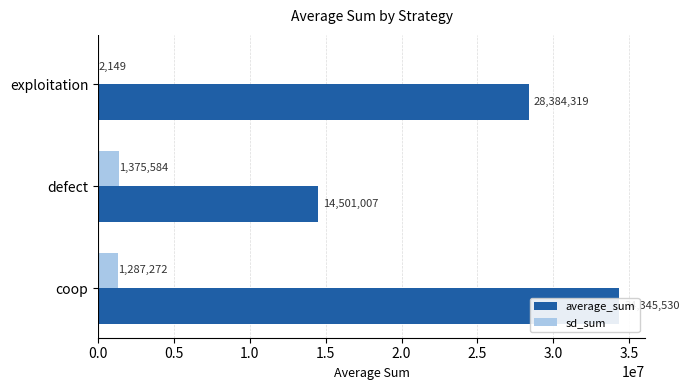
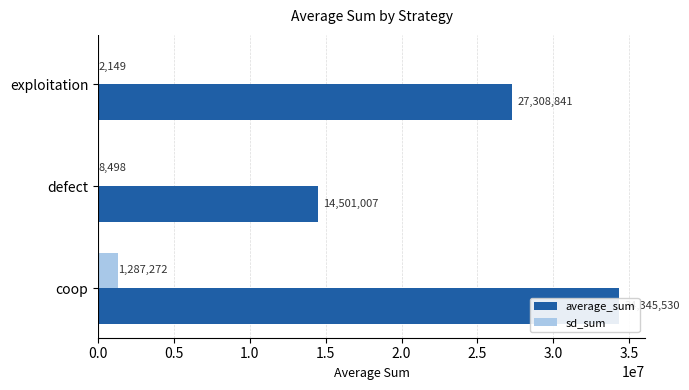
  {
    "average_sum": {
-     "exploitation": "28,384,319",
+     "exploitation": "27,308,841",
      "defect": "14,501,007"
    },
    "sd_sum": {
      "exploitation": "2,149",
-     "defect": "1,375,584",
+     "defect": "8,498",
      "coop": "1,287,272"
    }
  }
